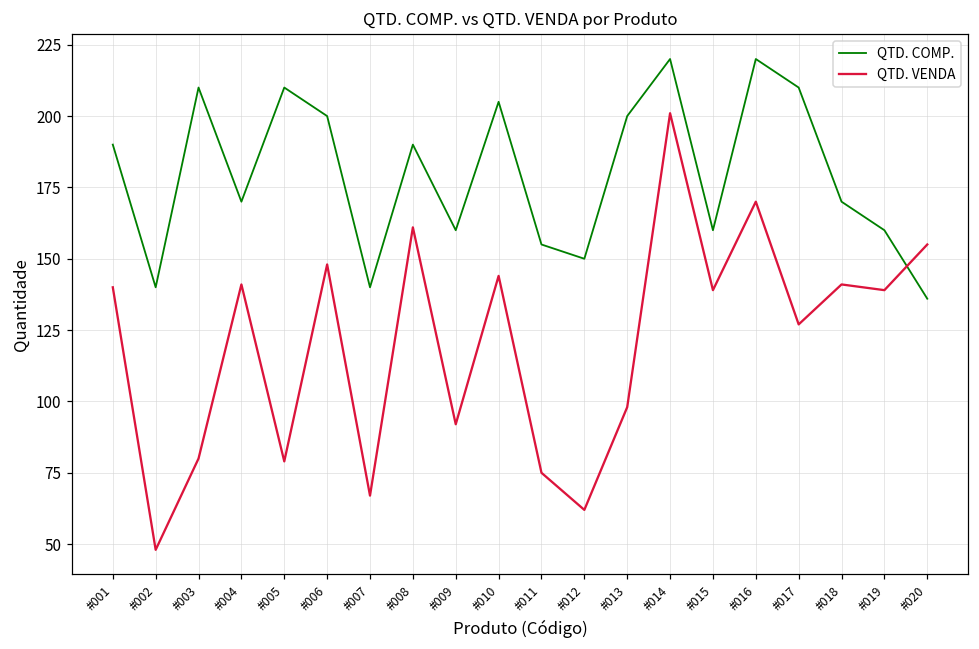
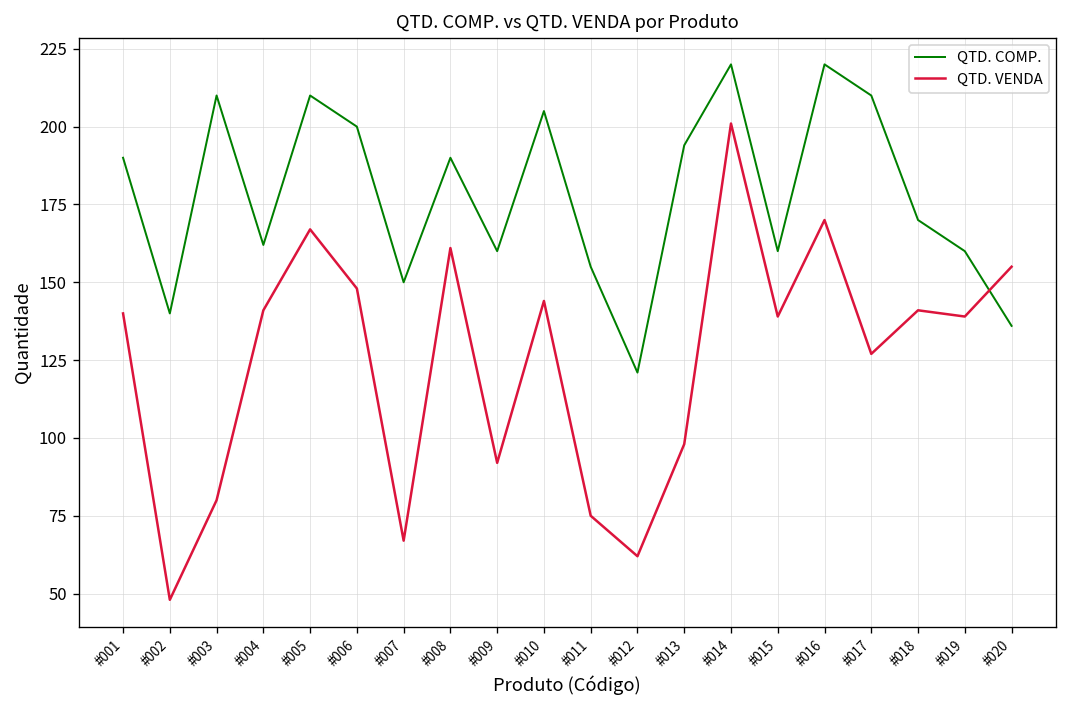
  {
    "QTD. COMP.": {
      "#001": 190,
      "#002": 140,
      "#003": 210,
-     "#004": 170,
+     "#004": 162,
      "#005": 210,
      "#006": 200,
-     "#007": 140,
+     "#007": 150,
      "#008": 190,
      "#009": 160,
      "#010": 205,
      "#011": 155,
-     "#012": 150,
-     "#013": 200,
+     "#012": 121,
+     "#013": 194,
      "#014": 220,
      "#015": 160,
      "#016": 220,
      "#017": 210,
      "#018": 170,
      "#019": 160,
      "#020": 136
    },
    "QTD. VENDA": {
      "#001": 140,
      "#002": 48,
      "#003": 80,
      "#004": 141,
-     "#005": 79,
+     "#005": 167,
      "#006": 148,
      "#007": 67,
      "#008": 161,
      "#009": 92,
      "#010": 144,
      "#011": 75,
      "#012": 62,
      "#013": 98,
      "#014": 201,
      "#015": 139,
      "#016": 170,
      "#017": 127,
      "#018": 141,
      "#019": 139,
      "#020": 155
    }
  }
